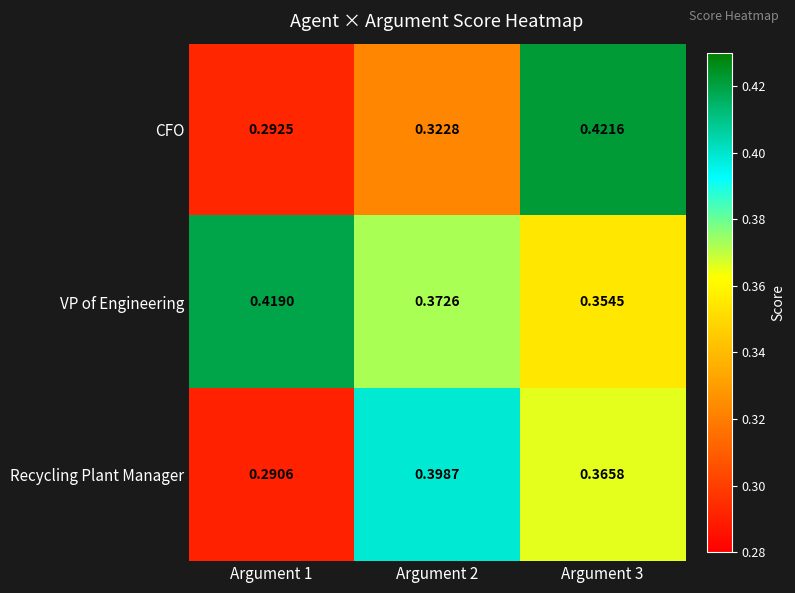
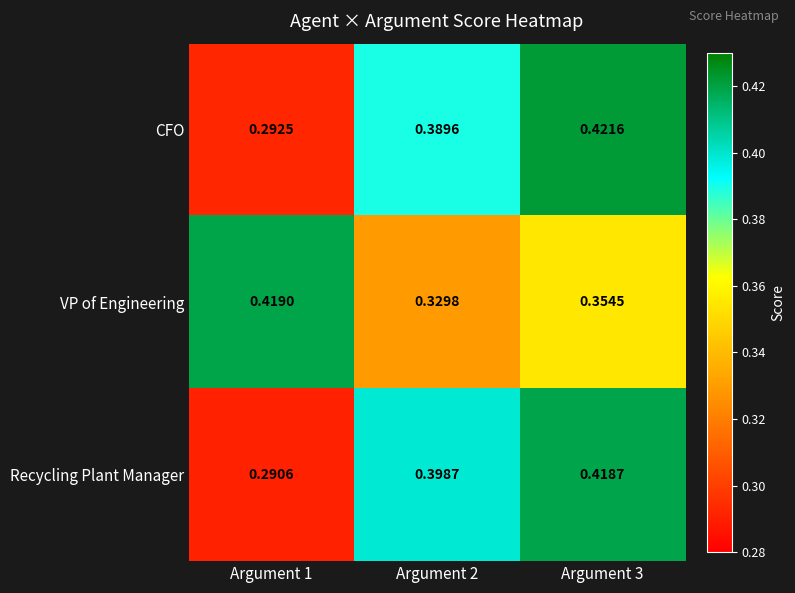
  {
    "CFO": {
      "Argument 1": 0.2925,
-     "Argument 2": 0.3228,
+     "Argument 2": 0.3896,
      "Argument 3": 0.4216
    },
    "VP of Engineering": {
      "Argument 1": 0.4190,
-     "Argument 2": 0.3726,
+     "Argument 2": 0.3298,
      "Argument 3": 0.3545
    },
    "Recycling Plant Manager": {
      "Argument 1": 0.2906,
      "Argument 2": 0.3987,
-     "Argument 3": 0.3658
+     "Argument 3": 0.4187
    }
  }
